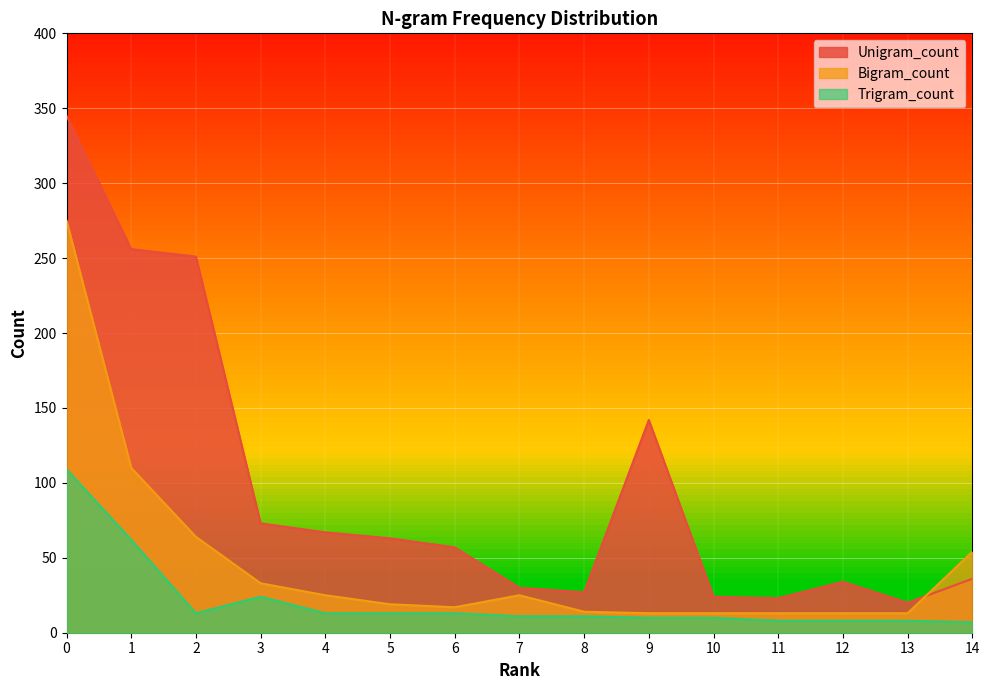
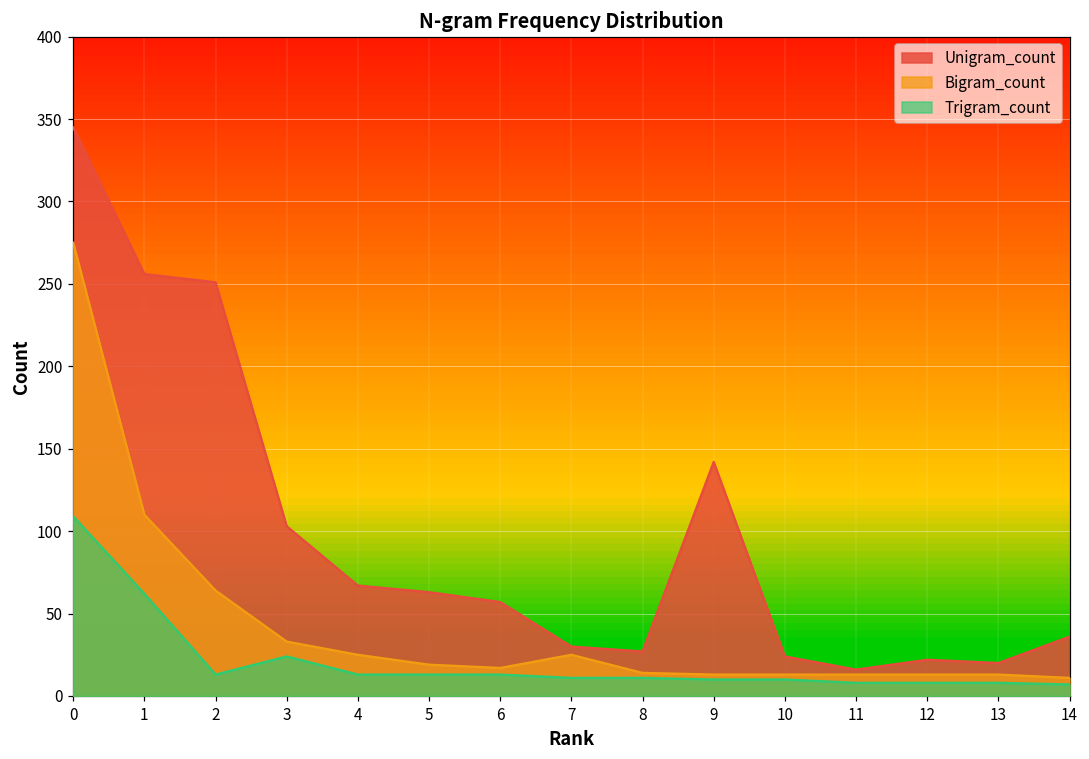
  {
    "Unigram_count": {
      "0": 345,
      "1": 256,
      "2": 251,
-     "3": 73,
+     "3": 103,
      "4": 67,
      "5": 63,
      "6": 57,
      "7": 30,
      "8": 27,
      "9": 142,
      "10": 24,
-     "11": 23,
-     "12": 34,
+     "11": 16,
+     "12": 22,
      "13": 20,
      "14": 36
    },
    "Bigram_count": {
      "0": 275,
      "1": 110,
      "2": 64,
      "3": 33,
      "4": 25,
      "5": 19,
      "6": 17,
      "7": 25,
      "8": 14,
      "9": 13,
      "10": 13,
      "11": 13,
      "12": 13,
      "13": 13,
-     "14": 54
+     "14": 11
    },
    "Trigram_count": {
      "0": 109,
      "1": 62,
      "2": 13,
      "3": 24,
      "4": 13,
      "5": 13,
      "6": 13,
      "7": 11,
      "8": 11,
      "9": 10,
      "10": 10,
      "11": 8,
      "12": 8,
      "13": 8,
      "14": 7
    }
  }
